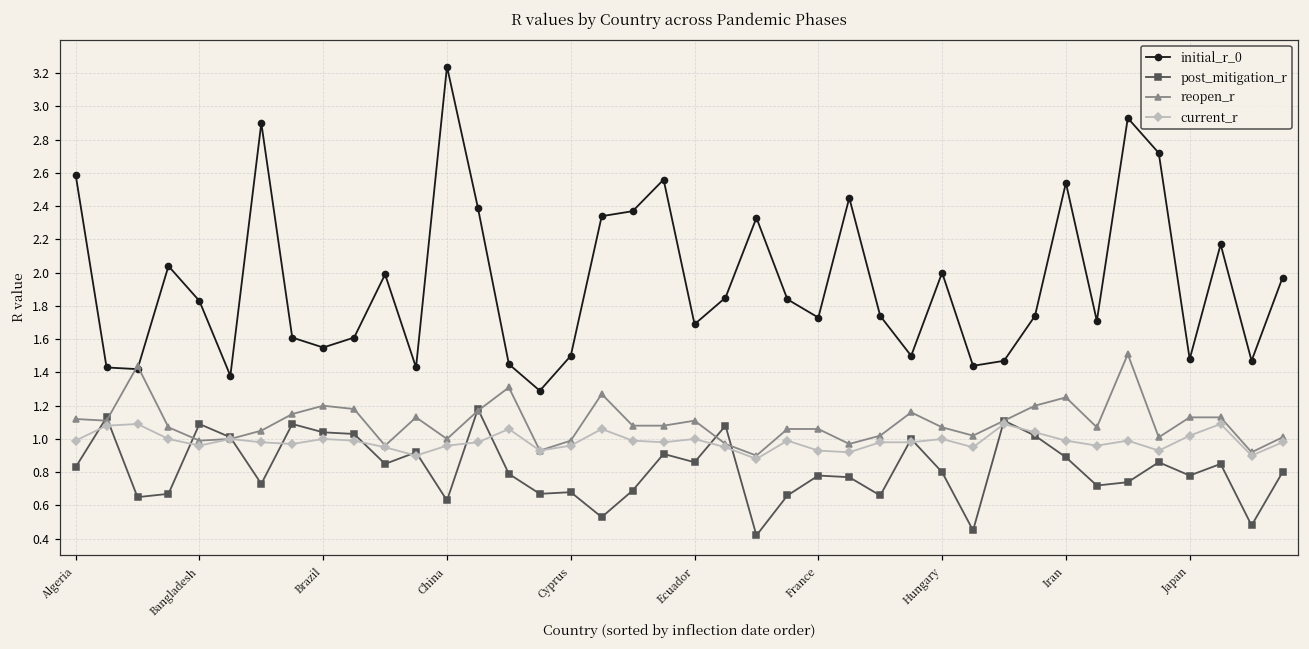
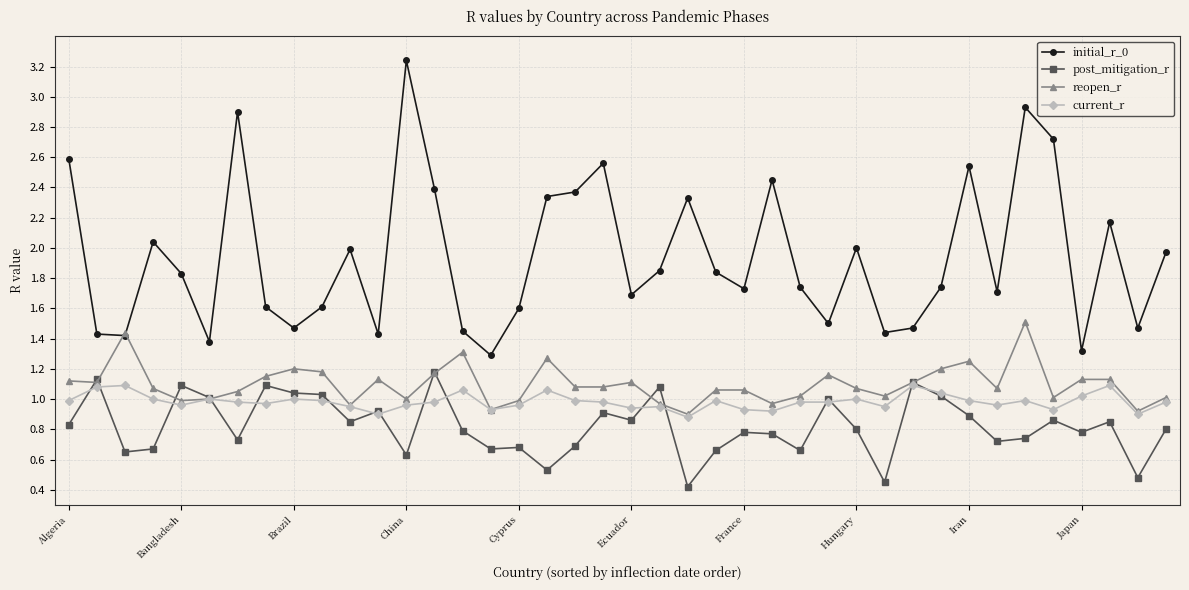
  {
    "initial_r_0": {
      "Algeria": 2.59,
      "Bangladesh": 1.83,
-     "Brazil": 1.55,
+     "Brazil": 1.47,
      "China": 3.24,
-     "Cyprus": 1.5,
+     "Cyprus": 1.6,
      "Ecuador": 1.69,
      "France": 1.73,
      "Hungary": 2.00,
      "Iran": 2.54,
-     "Japan": 1.48
+     "Japan": 1.32
    },
    "post_mitigation_r": {
      "Algeria": 0.83,
      "Bangladesh": 1.09,
      "Brazil": 1.04,
      "China": 0.63,
      "Cyprus": 0.68,
      "Ecuador": 0.86,
      "France": 0.78,
      "Hungary": 0.80,
      "Iran": 0.89,
      "Japan": 0.78
    },
    "reopen_r": {
      "Algeria": 1.12,
      "Bangladesh": 0.99,
      "Brazil": 1.20,
      "China": 1.00,
      "Cyprus": 0.99,
      "Ecuador": 1.11,
      "France": 1.06,
      "Hungary": 1.07,
      "Iran": 1.25,
      "Japan": 1.13
    },
    "current_r": {
      "Algeria": 0.99,
      "Bangladesh": 0.96,
      "Brazil": 1.00,
      "China": 0.96,
      "Cyprus": 0.96,
-     "Ecuador": 1.00,
+     "Ecuador": 0.94,
      "France": 0.93,
      "Hungary": 1.00,
      "Iran": 0.99,
      "Japan": 1.02
    }
  }
